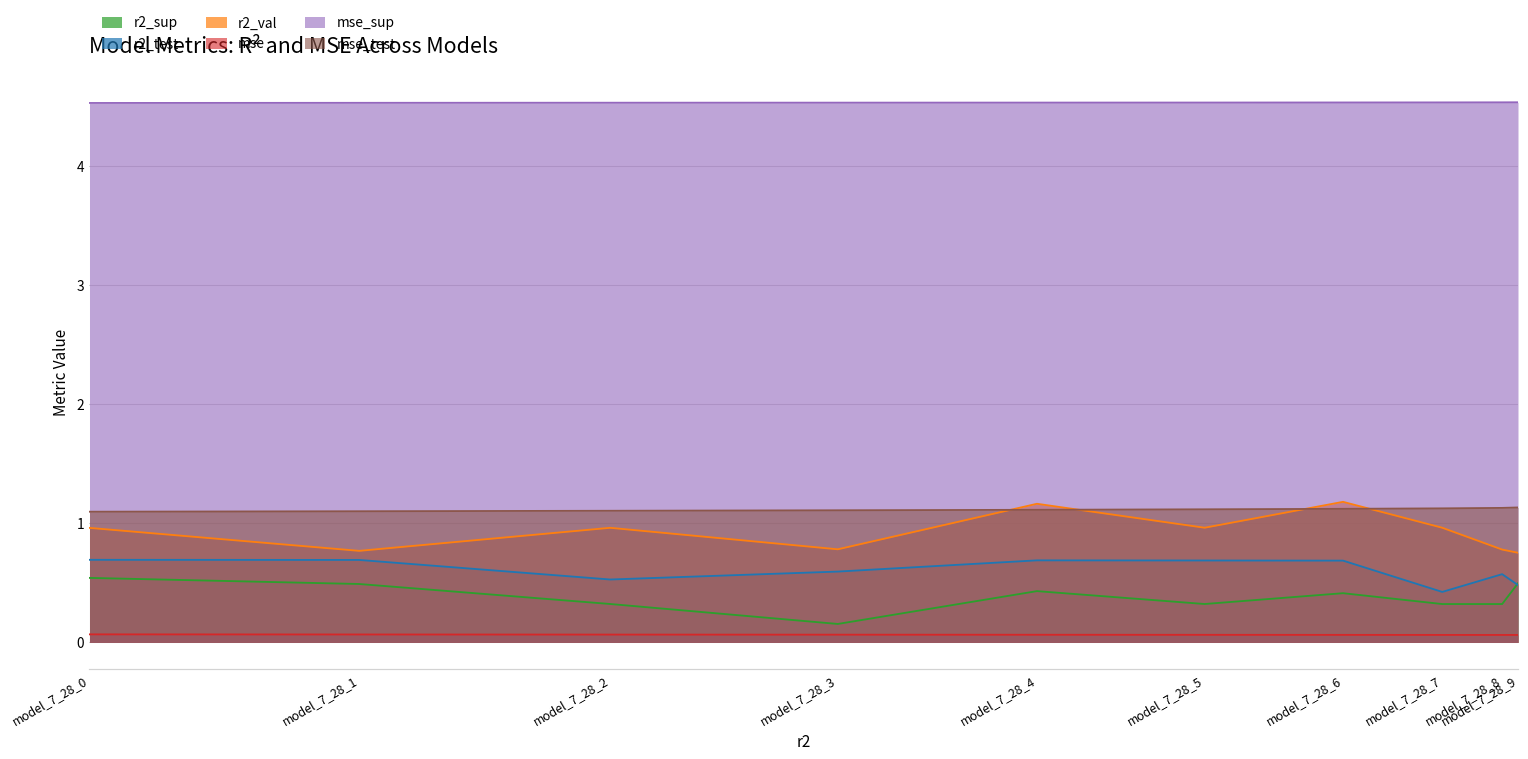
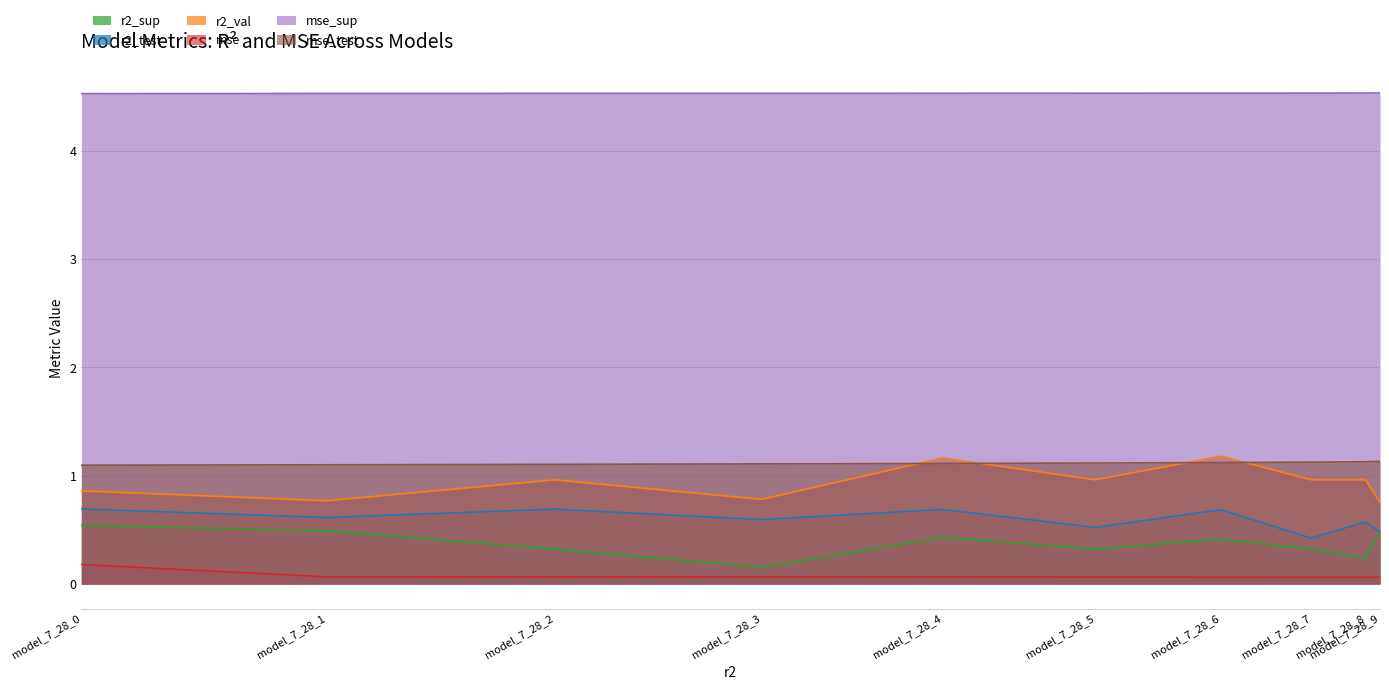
  {
    "r2_sup": {
      "model_7_28_0": 0.54,
      "model_7_28_1": 0.49,
      "model_7_28_2": 0.32,
      "model_7_28_3": 0.15,
      "model_7_28_4": 0.43,
      "model_7_28_5": 0.32,
      "model_7_28_6": 0.41,
      "model_7_28_7": 0.32,
-     "model_7_28_8": 0.32
+     "model_7_28_8": 0.24
    },
    "r2_test": {
      "model_7_28_0": 0.69,
-     "model_7_28_1": 0.69,
-     "model_7_28_2": 0.53,
+     "model_7_28_1": 0.61,
+     "model_7_28_2": 0.69,
      "model_7_28_3": 0.59,
      "model_7_28_4": 0.69,
-     "model_7_28_5": 0.69,
+     "model_7_28_5": 0.52,
      "model_7_28_6": 0.69,
      "model_7_28_7": 0.42,
      "model_7_28_8": 0.57
    },
    "r2_val": {
-     "model_7_28_0": 0.96,
+     "model_7_28_0": 0.86,
      "model_7_28_1": 0.77,
      "model_7_28_2": 0.96,
      "model_7_28_3": 0.78,
      "model_7_28_4": 1.16,
      "model_7_28_5": 0.96,
      "model_7_28_6": 1.18,
      "model_7_28_7": 0.96,
-     "model_7_28_8": 0.78,
+     "model_7_28_8": 0.96,
      "model_7_28_9": 0.75
    },
    "mse": {
-     "model_7_28_0": 0.07,
+     "model_7_28_0": 0.18,
      "model_7_28_1": 0.07,
      "model_7_28_2": 0.07,
      "model_7_28_3": 0.06,
      "model_7_28_4": 0.06,
      "model_7_28_5": 0.06,
      "model_7_28_6": 0.06,
      "model_7_28_7": 0.06,
      "model_7_28_8": 0.06,
      "model_7_28_9": 0.06
    },
    "mse_sup": {
      "model_7_28_0": 4.53,
      "model_7_28_1": 4.53,
      "model_7_28_2": 4.53,
      "model_7_28_3": 4.53,
      "model_7_28_4": 4.53,
      "model_7_28_5": 4.53,
      "model_7_28_6": 4.53,
      "model_7_28_7": 4.53,
      "model_7_28_8": 4.53,
      "model_7_28_9": 4.53
    },
    "mse_test": {
      "model_7_28_0": 1.10,
      "model_7_28_1": 1.10,
      "model_7_28_2": 1.11,
      "model_7_28_3": 1.11,
      "model_7_28_4": 1.11,
      "model_7_28_5": 1.12,
      "model_7_28_6": 1.12,
      "model_7_28_7": 1.13,
      "model_7_28_8": 1.13,
      "model_7_28_9": 1.13
    }
  }
